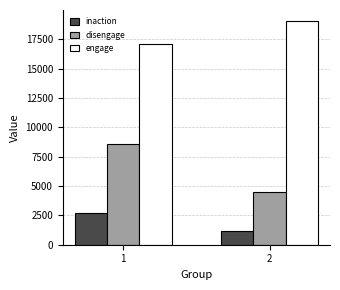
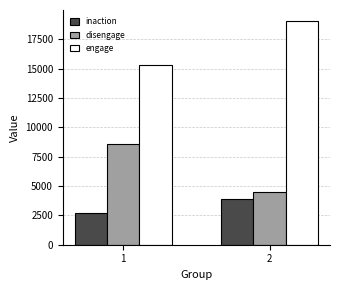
  {
    "inaction": {
      "1": 2700,
-     "2": 1200
+     "2": 3900
    },
    "disengage": {
      "1": 8600,
      "2": 4500
    },
    "engage": {
-     "1": 17100,
+     "1": 15300,
      "2": 19000
    }
  }
